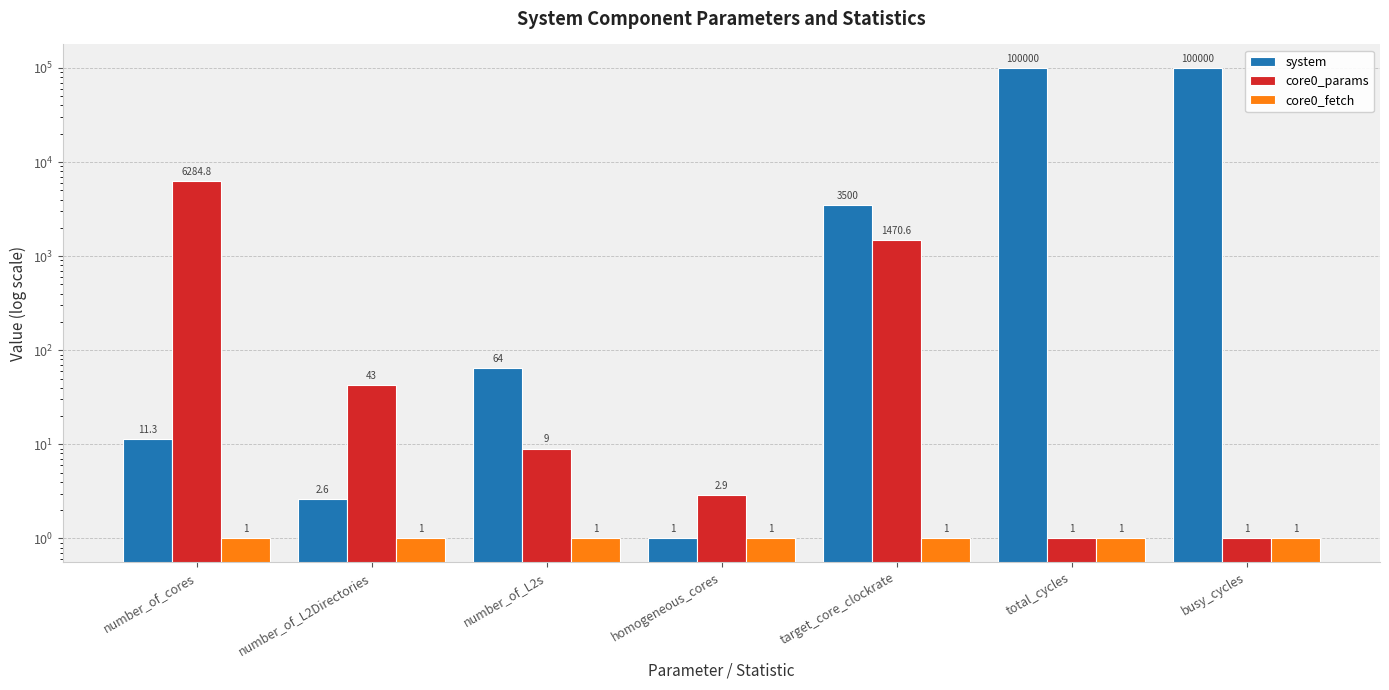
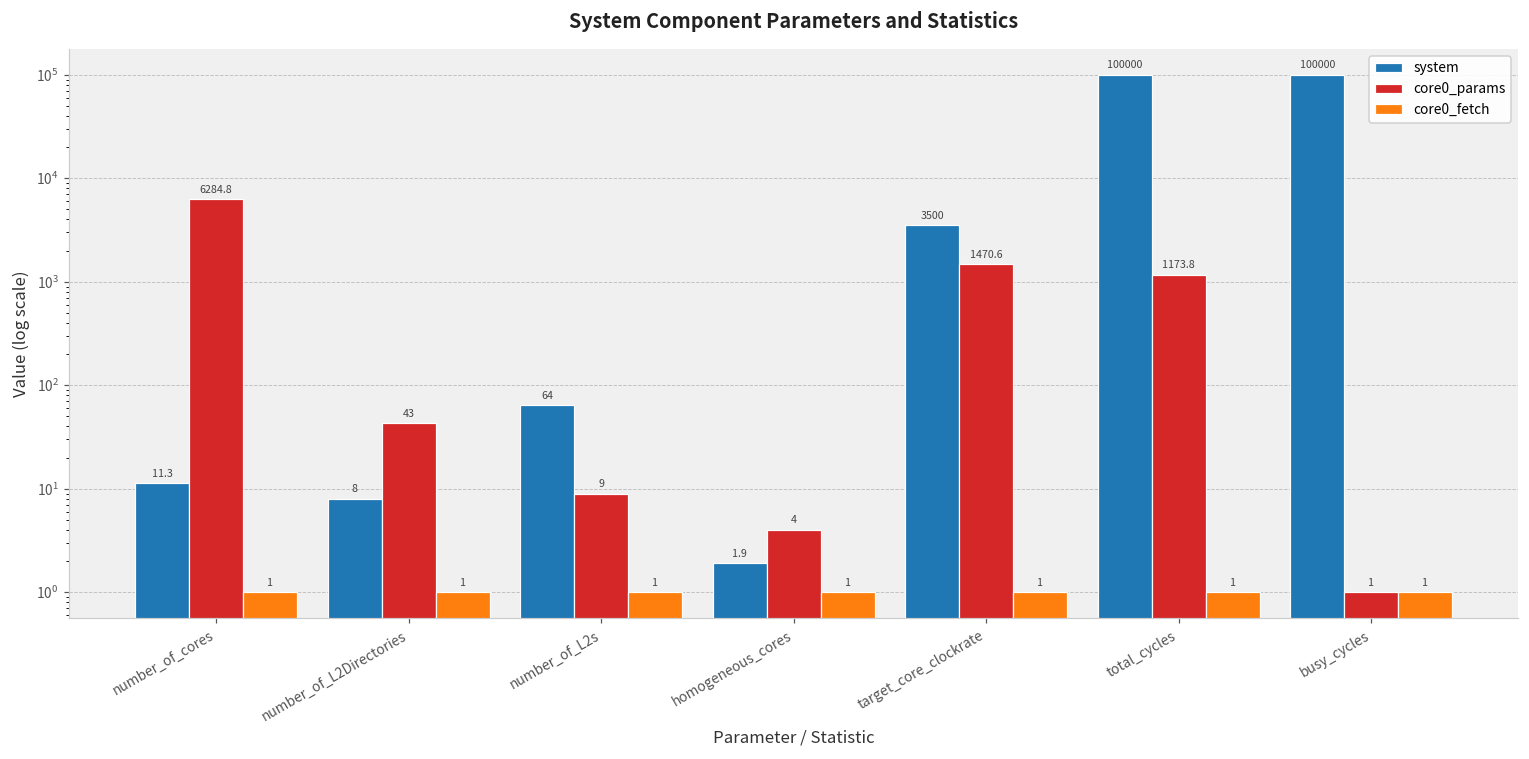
  {
    "system": {
      "number_of_cores": 11.3,
-     "number_of_L2Directories": 2.6,
+     "number_of_L2Directories": 8,
      "number_of_L2s": 64,
-     "homogeneous_cores": 1,
+     "homogeneous_cores": 1.9,
      "target_core_clockrate": 3500,
      "total_cycles": 100000,
      "busy_cycles": 100000
    },
    "core0_params": {
      "number_of_cores": 6284.8,
      "number_of_L2Directories": 43,
      "number_of_L2s": 9,
-     "homogeneous_cores": 2.9,
+     "homogeneous_cores": 4,
      "target_core_clockrate": 1470.6,
-     "total_cycles": 1,
+     "total_cycles": 1173.8,
      "busy_cycles": 1
    },
    "core0_fetch": {
      "number_of_cores": 1,
      "number_of_L2Directories": 1,
      "number_of_L2s": 1,
      "homogeneous_cores": 1,
      "target_core_clockrate": 1,
      "total_cycles": 1,
      "busy_cycles": 1
    }
  }
